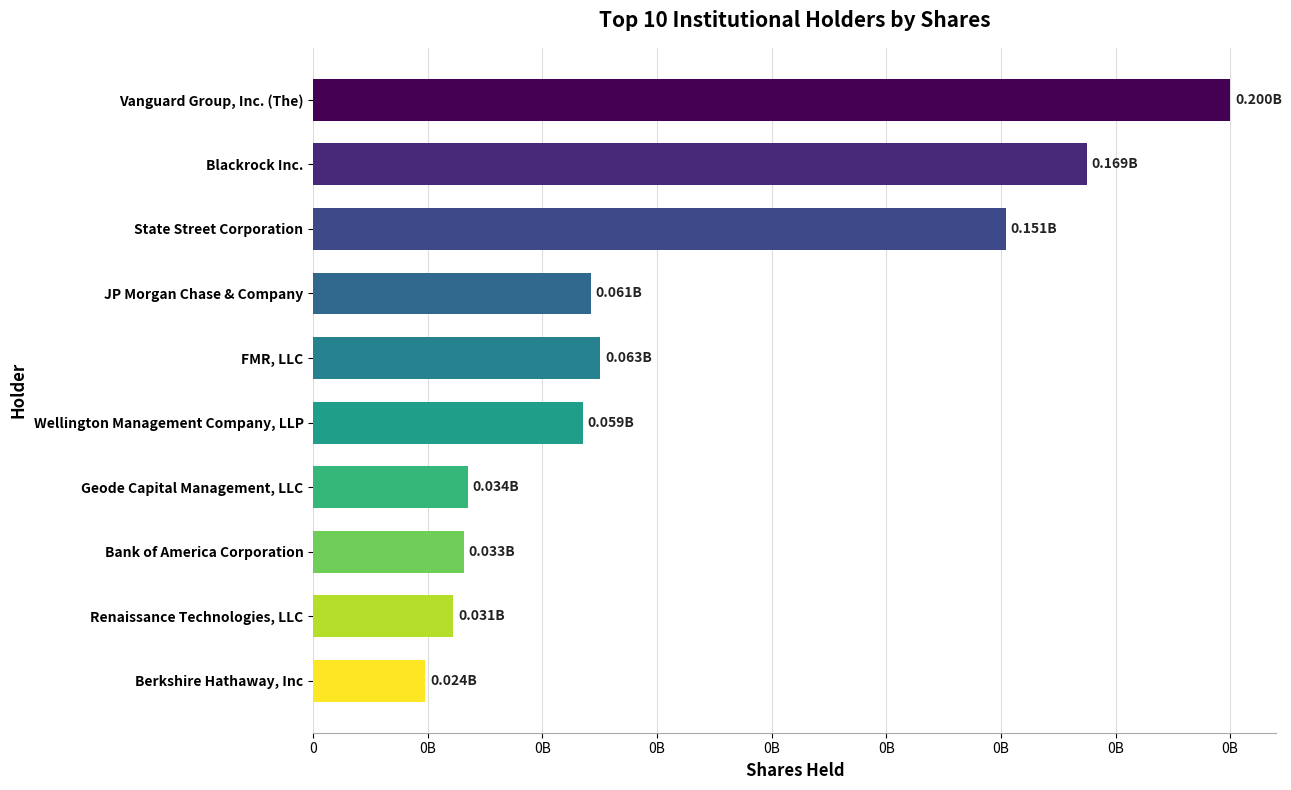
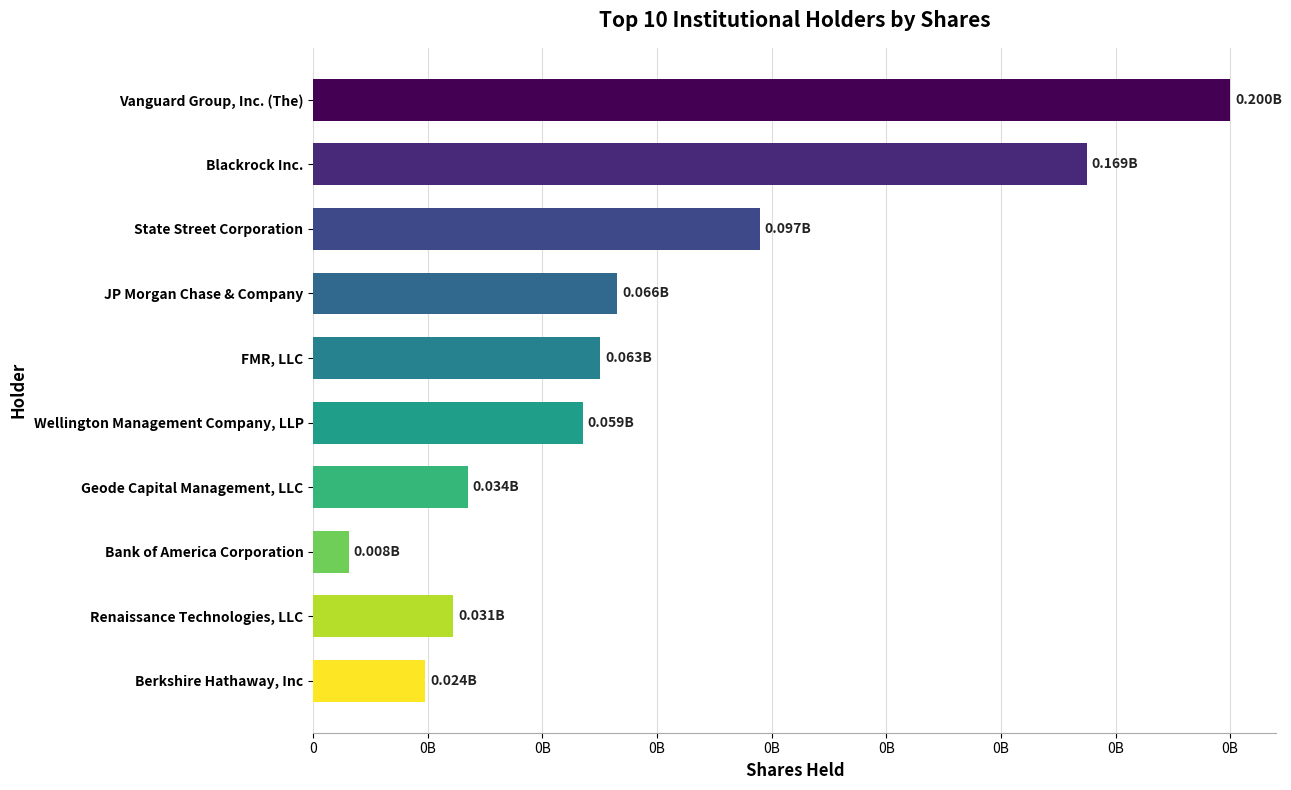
  {
    "Vanguard Group, Inc. (The)": "0.200B",
    "Blackrock Inc.": "0.169B",
-   "State Street Corporation": "0.151B",
-   "JP Morgan Chase & Company": "0.061B",
+   "State Street Corporation": "0.097B",
+   "JP Morgan Chase & Company": "0.066B",
    "FMR, LLC": "0.063B",
    "Wellington Management Company, LLP": "0.059B",
    "Geode Capital Management, LLC": "0.034B",
-   "Bank of America Corporation": "0.033B",
+   "Bank of America Corporation": "0.008B",
    "Renaissance Technologies, LLC": "0.031B",
    "Berkshire Hathaway, Inc": "0.024B"
  }
